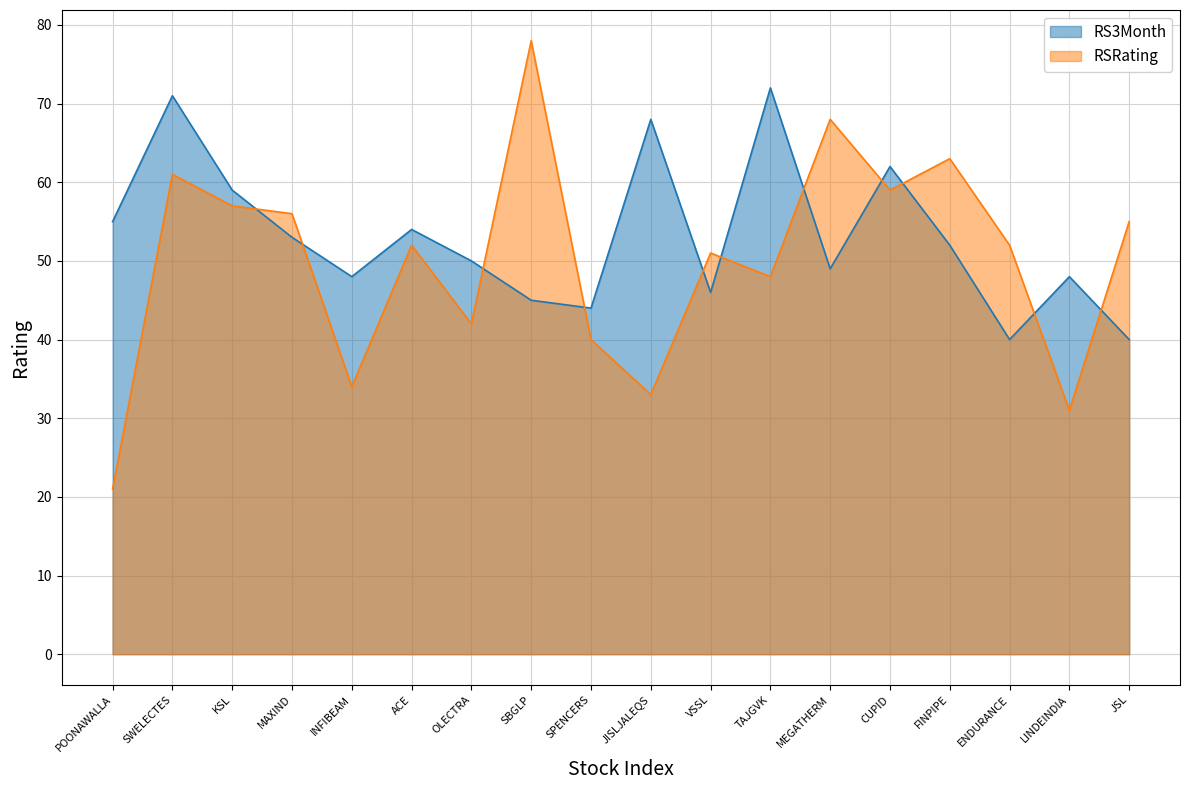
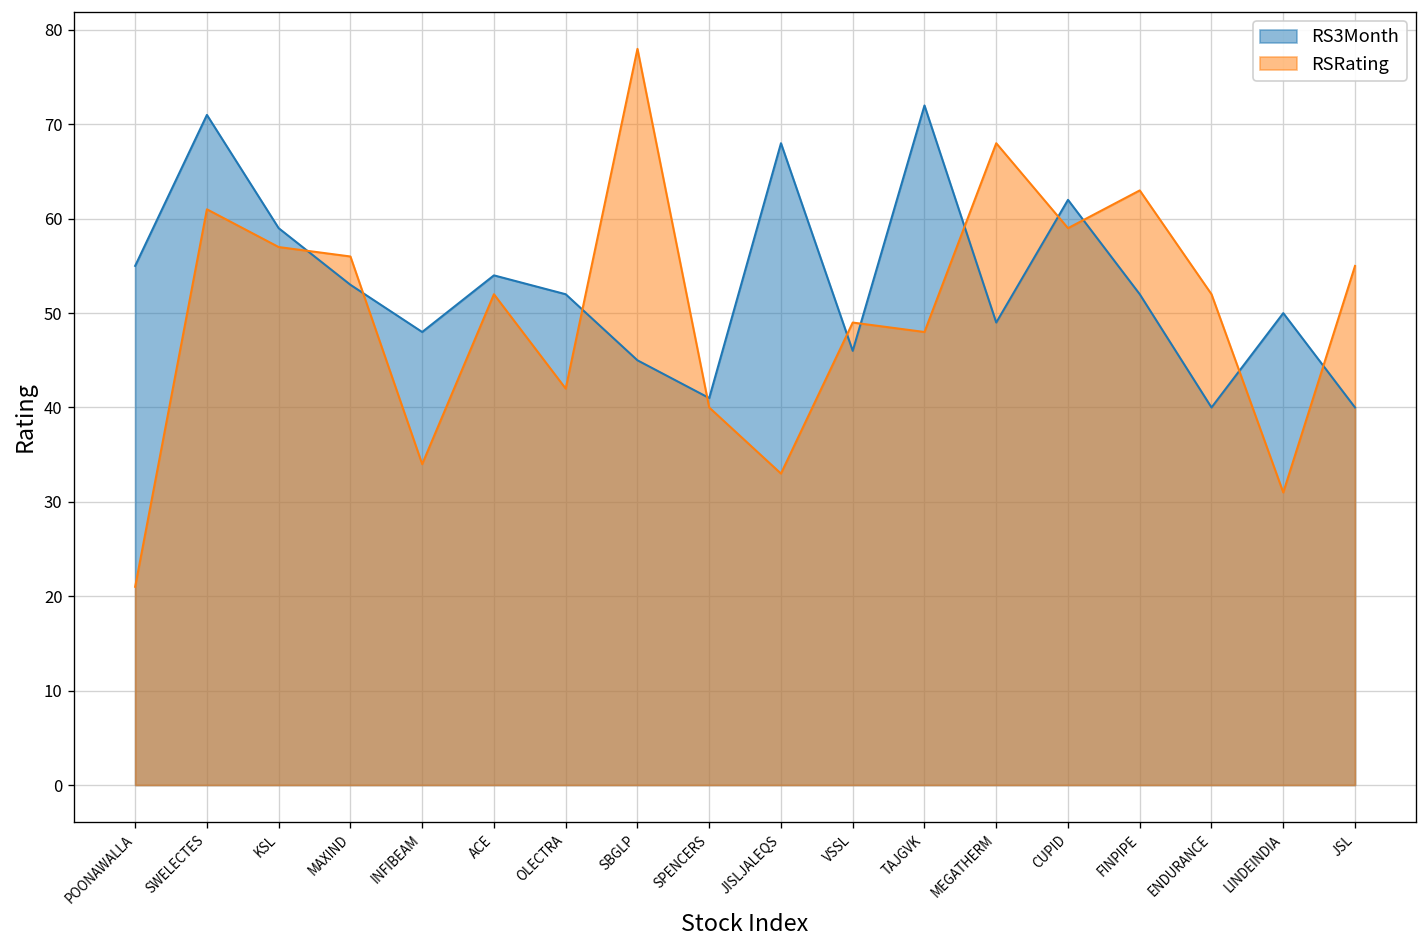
  {
    "RS3Month": {
      "POONAWALLA": 55,
      "SWELECTES": 71,
      "KSL": 59,
      "MAXIND": 53,
      "INFIBEAM": 48,
      "ACE": 54,
-     "OLECTRA": 50,
+     "OLECTRA": 52,
      "SBGLP": 45,
-     "SPENCERS": 44,
+     "SPENCERS": 41,
      "JISLJALEQS": 68,
      "VSSL": 46,
      "TAJGVK": 72,
      "MEGATHERM": 49,
      "CUPID": 62,
      "FINPIPE": 52,
      "ENDURANCE": 40,
-     "LINDEINDIA": 48,
+     "LINDEINDIA": 50,
      "JSL": 40
    },
    "RSRating": {
      "POONAWALLA": 21,
      "SWELECTES": 61,
      "KSL": 57,
      "MAXIND": 56,
      "INFIBEAM": 34,
      "ACE": 52,
      "OLECTRA": 42,
      "SBGLP": 78,
      "SPENCERS": 40,
      "JISLJALEQS": 33,
-     "VSSL": 51,
+     "VSSL": 49,
      "TAJGVK": 48,
      "MEGATHERM": 68,
      "CUPID": 59,
      "FINPIPE": 63,
      "ENDURANCE": 52,
      "LINDEINDIA": 31,
      "JSL": 55
    }
  }
